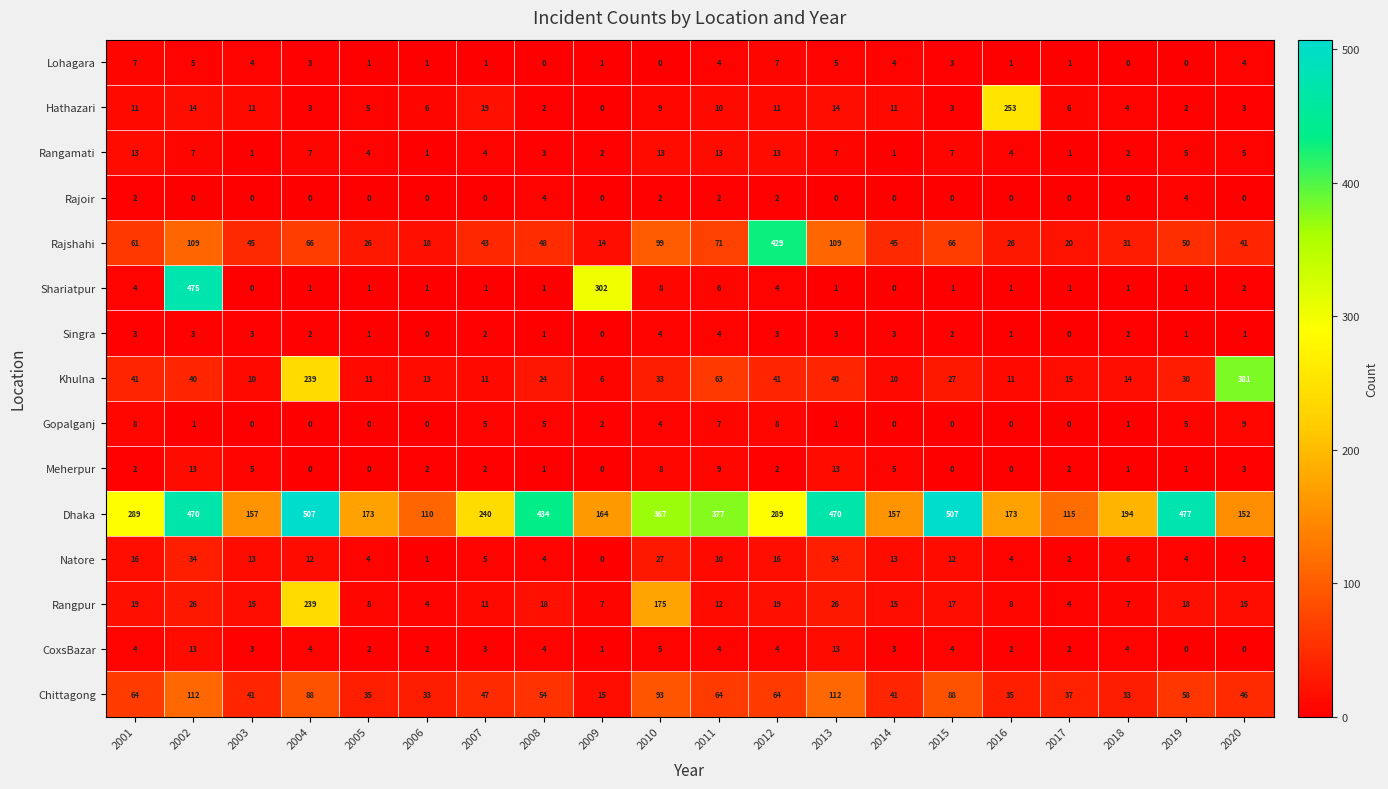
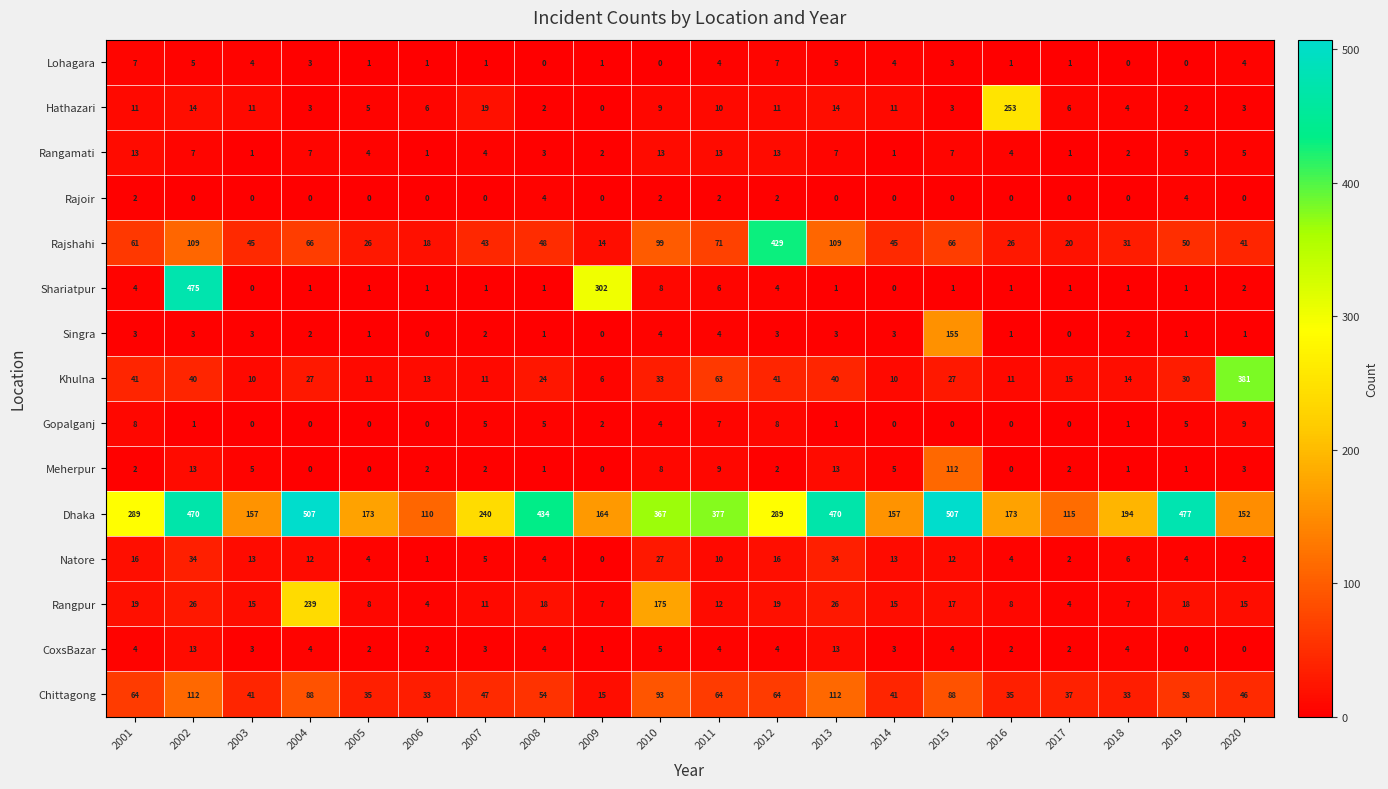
  {
    "Singra": {
      "2001": 3,
      "2002": 3,
      "2003": 3,
      "2004": 2,
      "2005": 1,
      "2006": 0,
      "2007": 2,
      "2008": 1,
      "2009": 0,
      "2010": 4,
      "2011": 4,
      "2012": 3,
      "2013": 3,
      "2014": 3,
-     "2015": 2,
+     "2015": 155,
      "2016": 1,
      "2017": 0,
      "2018": 2,
      "2019": 1,
      "2020": 1
    },
    "Khulna": {
      "2001": 41,
      "2002": 40,
      "2003": 10,
-     "2004": 239,
+     "2004": 27,
      "2005": 11,
      "2006": 13,
      "2007": 11,
      "2008": 24,
      "2009": 6,
      "2010": 33,
      "2011": 63,
      "2012": 41,
      "2013": 40,
      "2014": 10,
      "2015": 27,
      "2016": 11,
      "2017": 15,
      "2018": 14,
      "2019": 30,
      "2020": 381
    },
    "Meherpur": {
      "2001": 2,
      "2002": 13,
      "2003": 5,
      "2004": 0,
      "2005": 0,
      "2006": 2,
      "2007": 2,
      "2008": 1,
      "2009": 0,
      "2010": 8,
      "2011": 9,
      "2012": 2,
      "2013": 13,
      "2014": 5,
-     "2015": 0,
+     "2015": 112,
      "2016": 0,
      "2017": 2,
      "2018": 1,
      "2019": 1,
      "2020": 3
    }
  }
